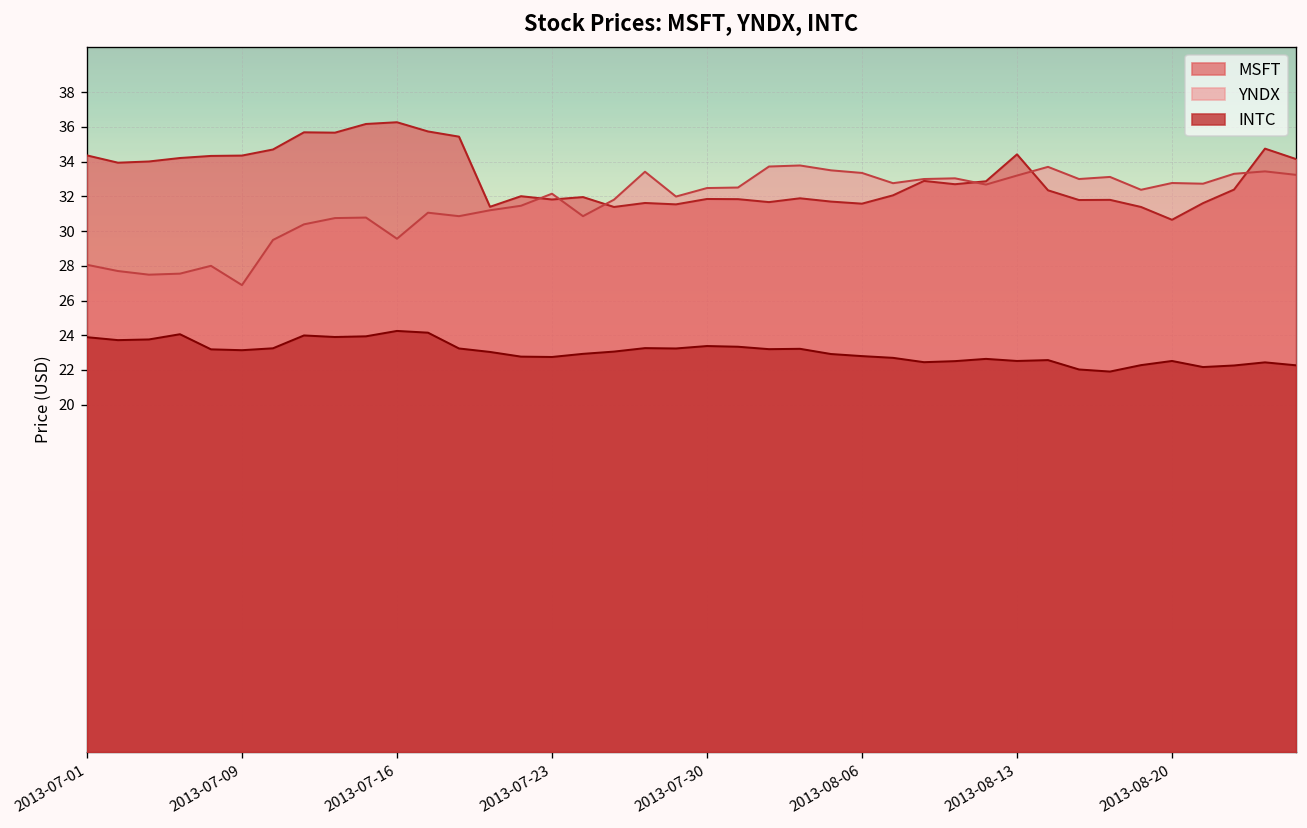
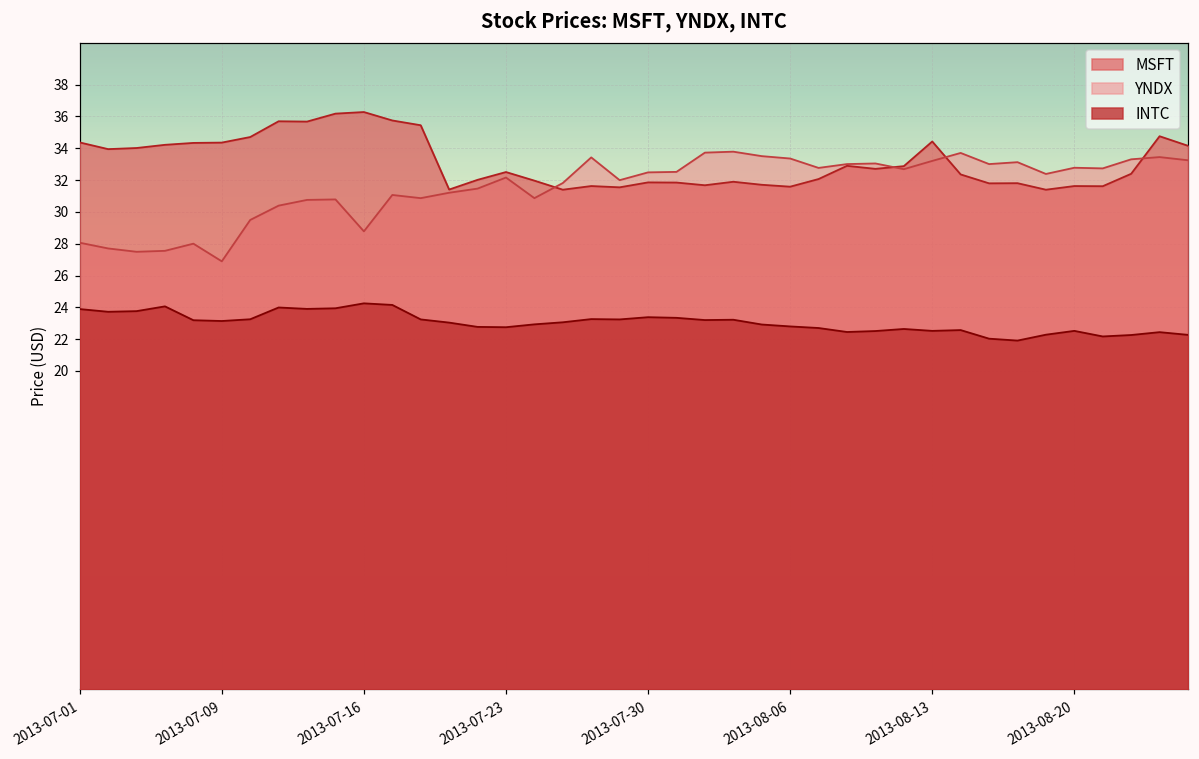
  {
    "MSFT": {
      "2013-07-01": 34.4,
      "2013-07-09": 34.3,
      "2013-07-16": 36.3,
-     "2013-07-23": 31.8,
+     "2013-07-23": 32.5,
      "2013-07-30": 31.9,
      "2013-08-06": 31.6,
      "2013-08-13": 34.4,
-     "2013-08-20": 30.7
+     "2013-08-20": 31.6
    },
    "YNDX": {
      "2013-07-01": 28.1,
      "2013-07-09": 26.9,
-     "2013-07-16": 29.6,
+     "2013-07-16": 28.8,
      "2013-07-23": 32.2,
      "2013-07-30": 32.5,
      "2013-08-06": 33.3,
      "2013-08-13": 33.2,
      "2013-08-20": 32.8
    },
    "INTC": {
      "2013-07-01": 23.9,
      "2013-07-09": 23.1,
      "2013-07-16": 24.3,
      "2013-07-23": 22.8,
      "2013-07-30": 23.4,
      "2013-08-06": 22.8,
      "2013-08-13": 22.5,
      "2013-08-20": 22.5
    }
  }
